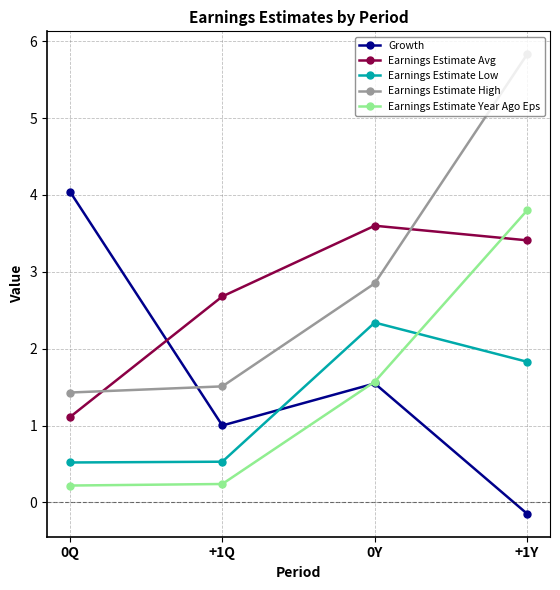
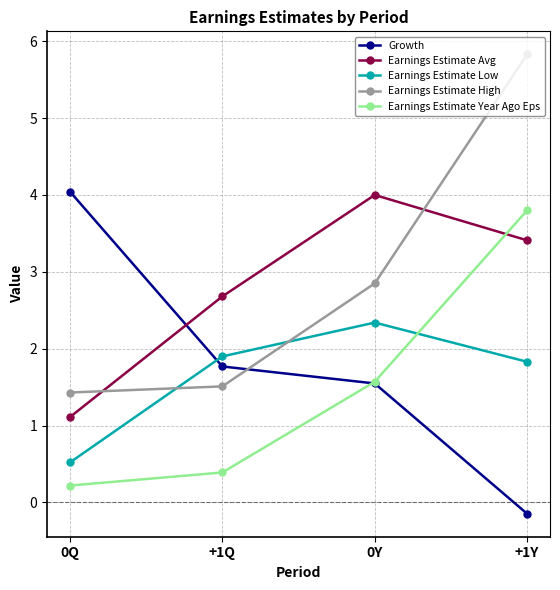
  {
    "Growth": {
      "0Q": 4.0,
-     "+1Q": 1.0,
+     "+1Q": 1.8,
      "+1Y": -0.1
    },
    "Earnings Estimate Avg": {
      "0Q": 1.1,
      "+1Q": 2.7,
-     "0Y": 3.6,
+     "0Y": 4.0,
      "+1Y": 3.4
    },
    "Earnings Estimate Low": {
      "0Q": 0.5,
-     "+1Q": 0.5,
+     "+1Q": 1.9,
      "0Y": 2.3,
      "+1Y": 1.8
    },
    "Earnings Estimate High": {
      "0Q": 1.4,
      "+1Q": 1.5,
      "0Y": 2.9
    },
    "Earnings Estimate Year Ago Eps": {
      "0Q": 0.2,
-     "+1Q": 0.2,
+     "+1Q": 0.4,
      "+1Y": 3.8
    }
  }
